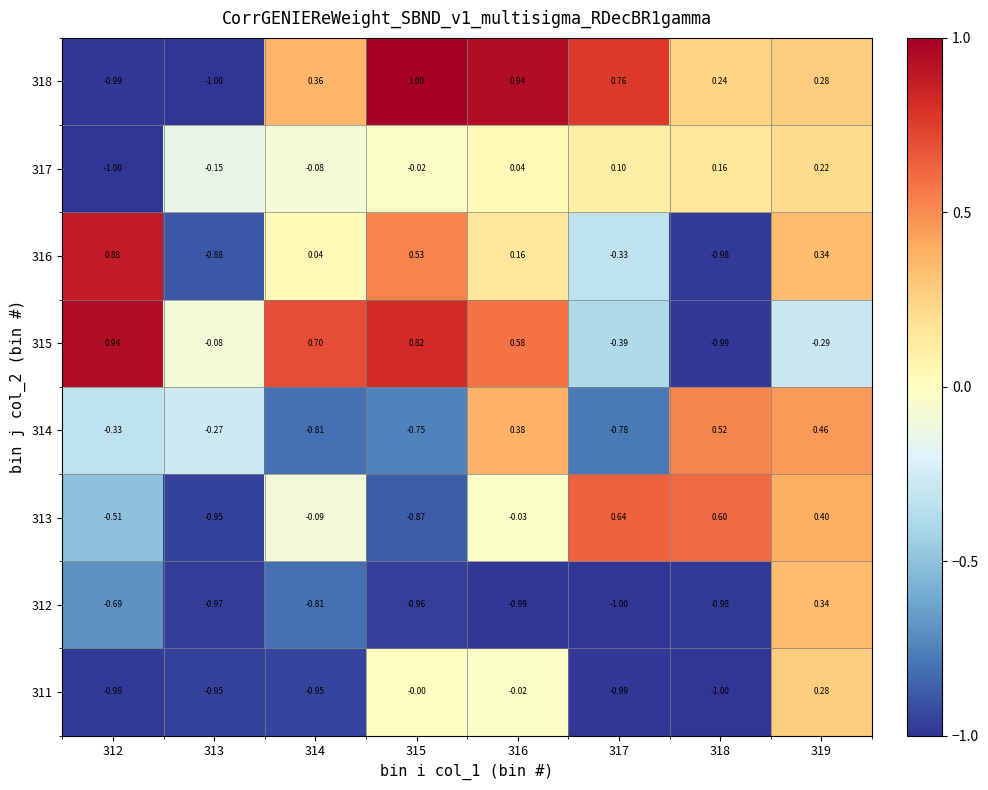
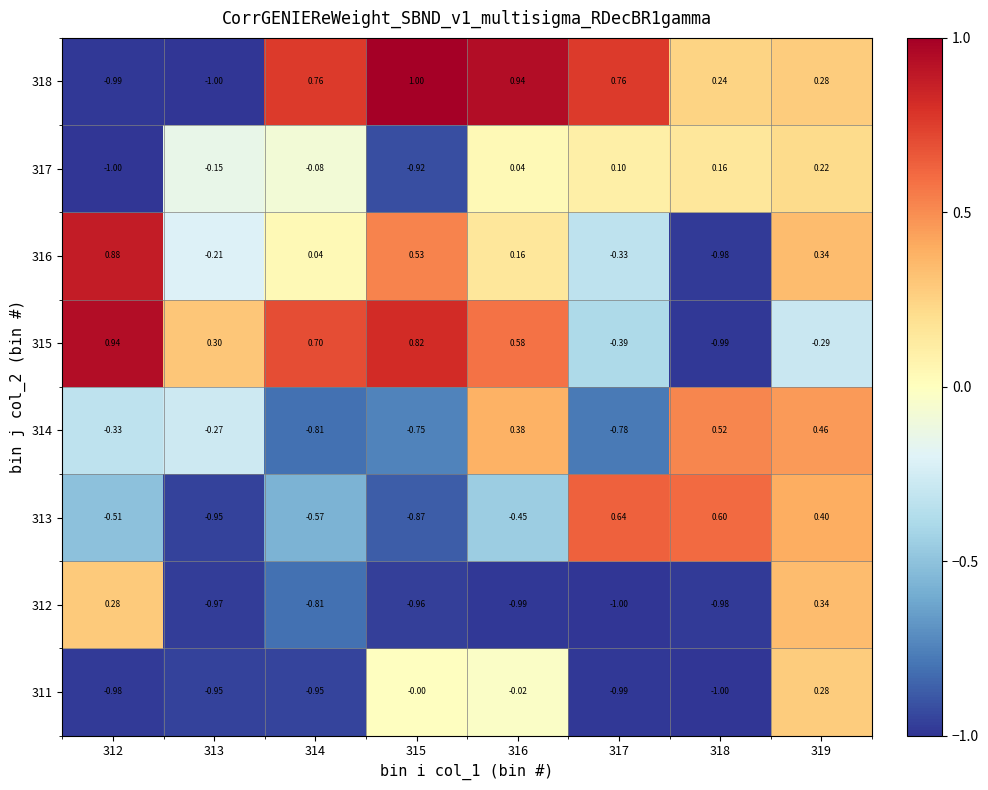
  {
    "318": {
      "312": -0.99,
      "313": -1.00,
-     "314": 0.36,
+     "314": 0.76,
      "315": 1.00,
      "316": 0.94,
      "317": 0.76,
      "318": 0.24,
      "319": 0.28
    },
    "317": {
      "312": -1.00,
      "313": -0.15,
      "314": -0.08,
-     "315": -0.02,
+     "315": -0.92,
      "316": 0.04,
      "317": 0.10,
      "318": 0.16,
      "319": 0.22
    },
    "316": {
      "312": 0.88,
-     "313": -0.88,
+     "313": -0.21,
      "314": 0.04,
      "315": 0.53,
      "316": 0.16,
      "317": -0.33,
      "318": -0.98,
      "319": 0.34
    },
    "315": {
      "312": 0.94,
-     "313": -0.08,
+     "313": 0.30,
      "314": 0.70,
      "315": 0.82,
      "316": 0.58,
      "317": -0.39,
      "318": -0.99,
      "319": -0.29
    },
    "314": {
      "312": -0.33,
      "313": -0.27,
      "314": -0.81,
      "315": -0.75,
      "316": 0.38,
      "317": -0.78,
      "318": 0.52,
      "319": 0.46
    },
    "313": {
      "312": -0.51,
      "313": -0.95,
-     "314": -0.09,
+     "314": -0.57,
      "315": -0.87,
-     "316": -0.03,
+     "316": -0.45,
      "317": 0.64,
      "318": 0.60,
      "319": 0.40
    },
    "312": {
-     "312": -0.69,
+     "312": 0.28,
      "313": -0.97,
      "314": -0.81,
      "315": -0.96,
      "316": -0.99,
      "317": -1.00,
      "318": -0.98,
      "319": 0.34
    },
    "311": {
      "312": -0.98,
      "313": -0.95,
      "314": -0.95,
      "315": -0.00,
      "316": -0.02,
      "317": -0.99,
      "318": -1.00,
      "319": 0.28
    }
  }
